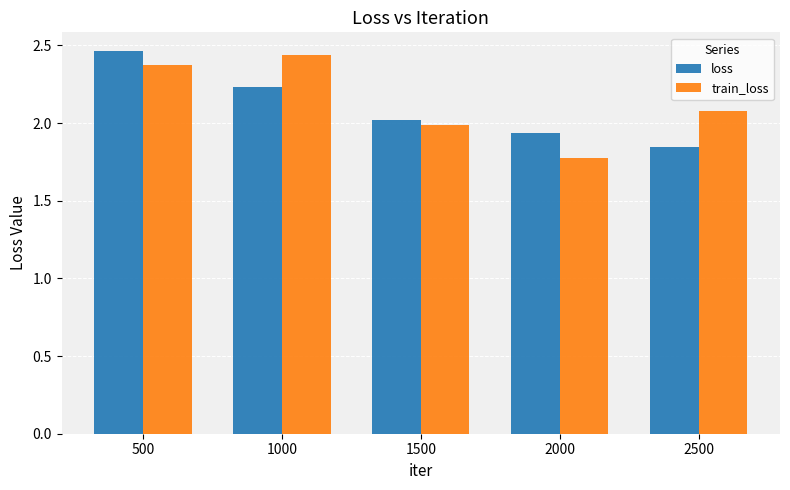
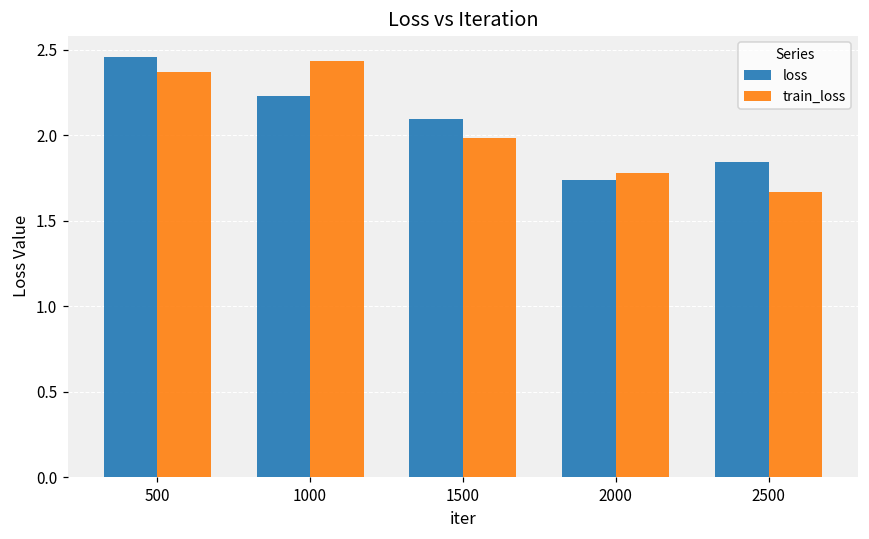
  {
    "loss": {
      "500": 2.46,
      "1000": 2.23,
-     "1500": 2.02,
-     "2000": 1.93,
+     "1500": 2.09,
+     "2000": 1.74,
      "2500": 1.84
    },
    "train_loss": {
      "500": 2.37,
      "1000": 2.43,
      "1500": 1.98,
      "2000": 1.78,
-     "2500": 2.08
+     "2500": 1.67
    }
  }
